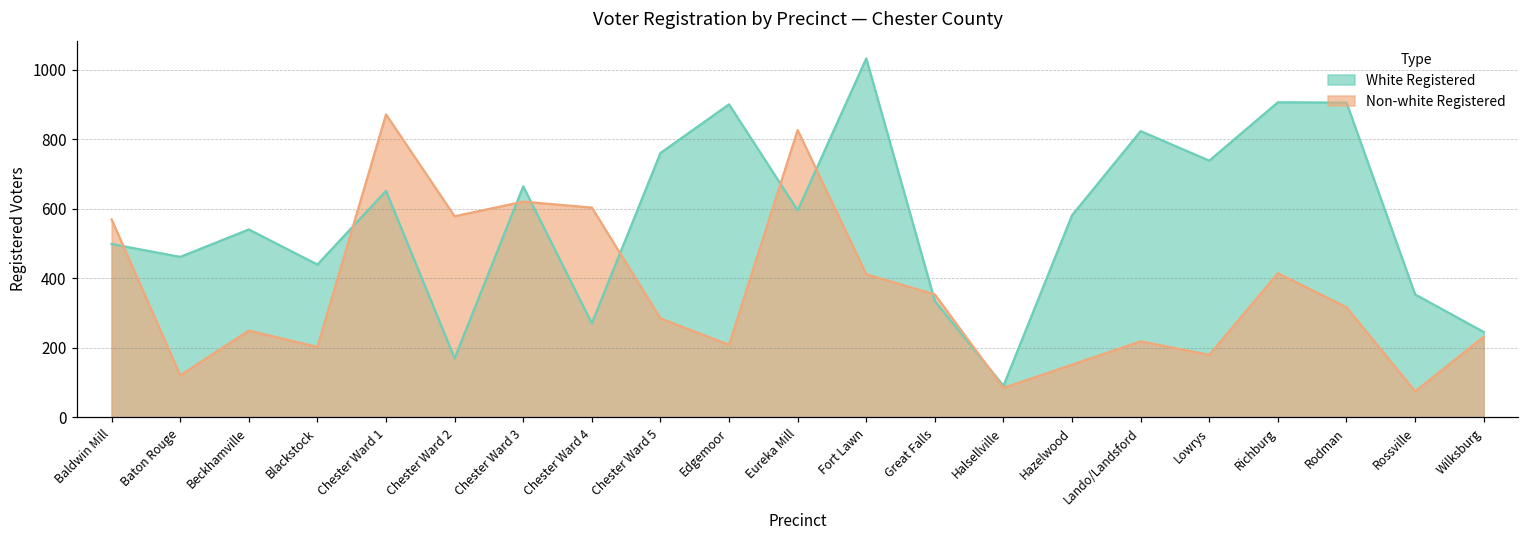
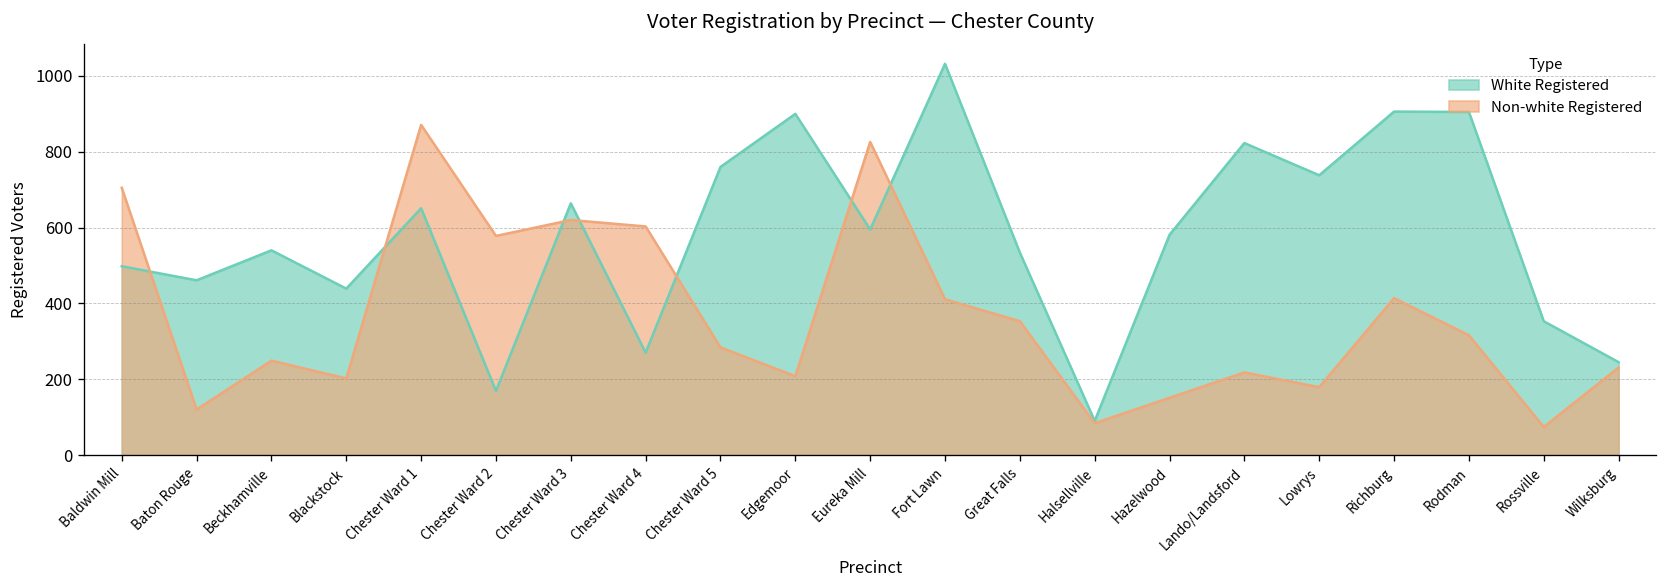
  {
    "White Registered": {
      "Baldwin Mill": 500,
      "Baton Rouge": 460,
      "Beckhamville": 540,
      "Blackstock": 440,
      "Chester Ward 1": 650,
      "Chester Ward 2": 170,
      "Chester Ward 3": 660,
      "Chester Ward 4": 270,
      "Chester Ward 5": 760,
      "Edgemoor": 900,
      "Eureka Mill": 600,
      "Fort Lawn": 1030,
-     "Great Falls": 330,
+     "Great Falls": 530,
      "Hazelwood": 580,
      "Lando/Landsford": 820,
      "Lowrys": 740,
      "Richburg": 910,
      "Rodman": 910,
      "Rossville": 350,
      "Wilksburg": 250
    },
    "Non-white Registered": {
-     "Baldwin Mill": 570,
+     "Baldwin Mill": 710,
      "Baton Rouge": 120,
      "Beckhamville": 250,
      "Blackstock": 200,
      "Chester Ward 1": 870,
      "Chester Ward 2": 580,
      "Chester Ward 3": 620,
      "Chester Ward 4": 600,
      "Chester Ward 5": 280,
      "Edgemoor": 210,
      "Eureka Mill": 830,
      "Fort Lawn": 410,
      "Great Falls": 350,
      "Hazelwood": 150,
      "Lando/Landsford": 220,
      "Lowrys": 180,
      "Richburg": 410,
      "Rodman": 320,
      "Rossville": 70,
      "Wilksburg": 230
    }
  }
